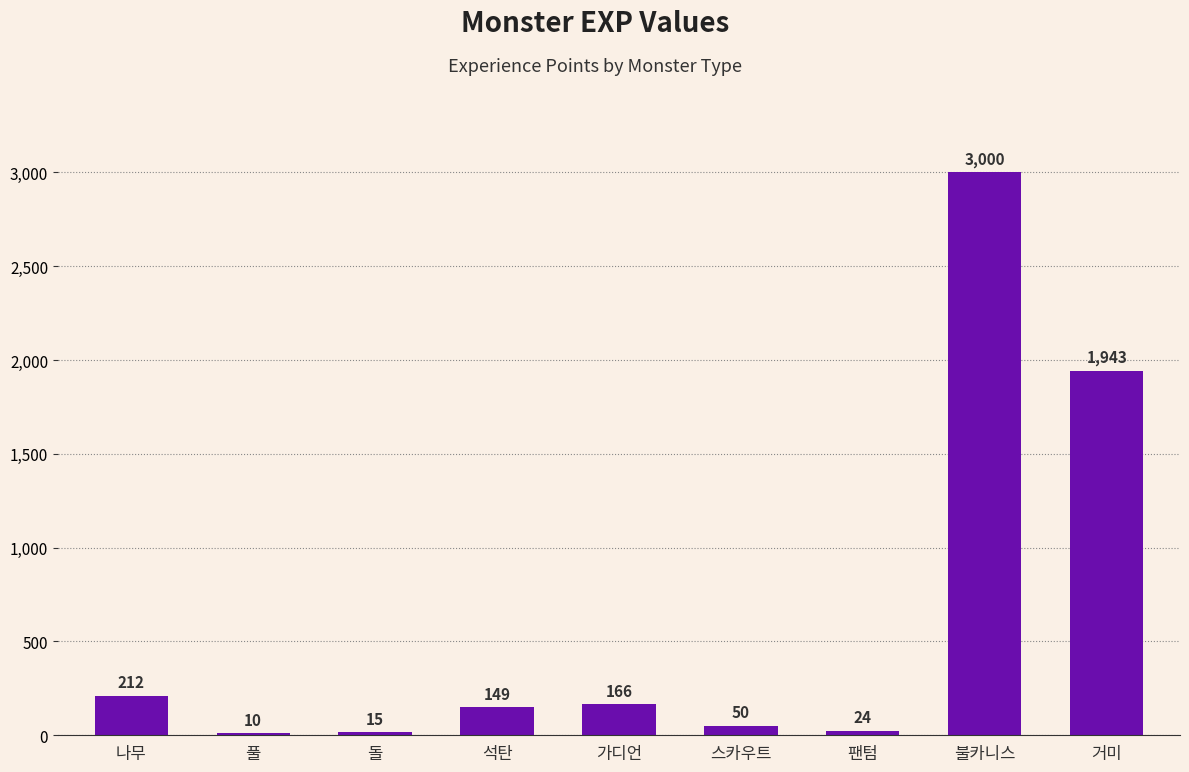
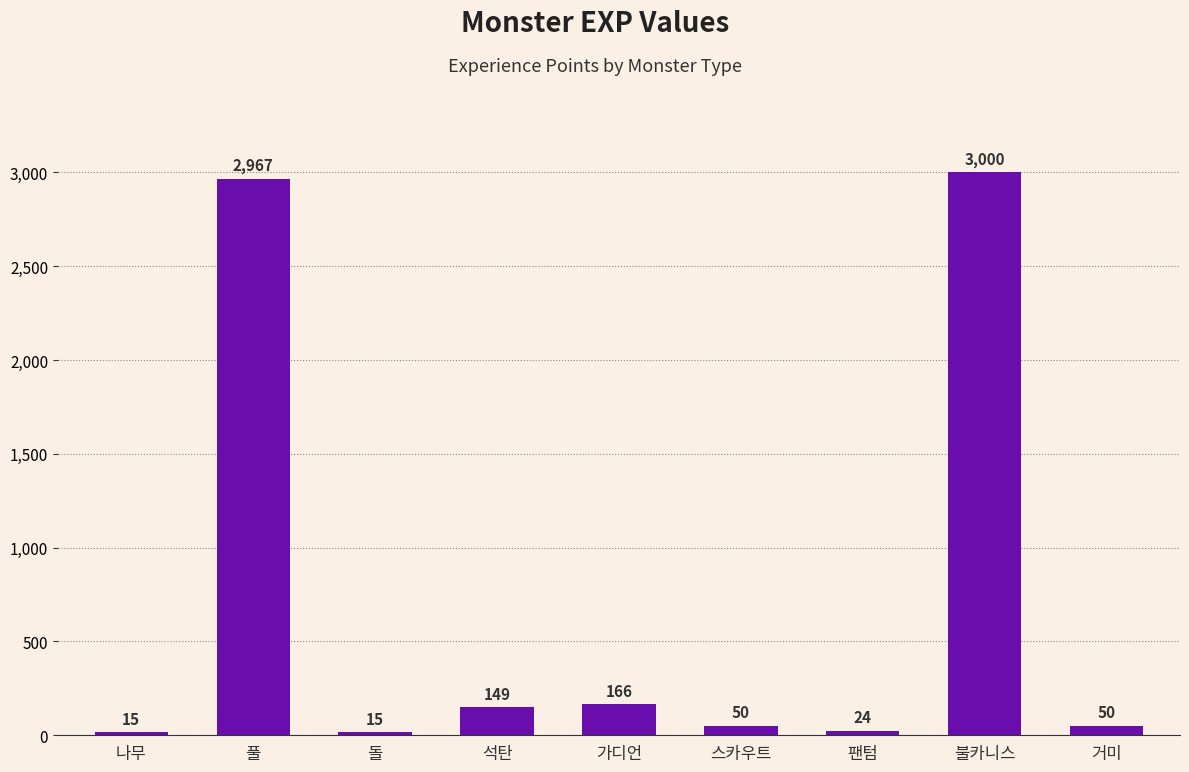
  {
-   "나무": "212",
-   "풀": "10",
+   "나무": "15",
+   "풀": "2,967",
    "돌": "15",
    "석탄": "149",
    "가디언": "166",
    "스카우트": "50",
    "팬텀": "24",
    "불카니스": "3,000",
-   "거미": "1,943"
+   "거미": "50"
  }
